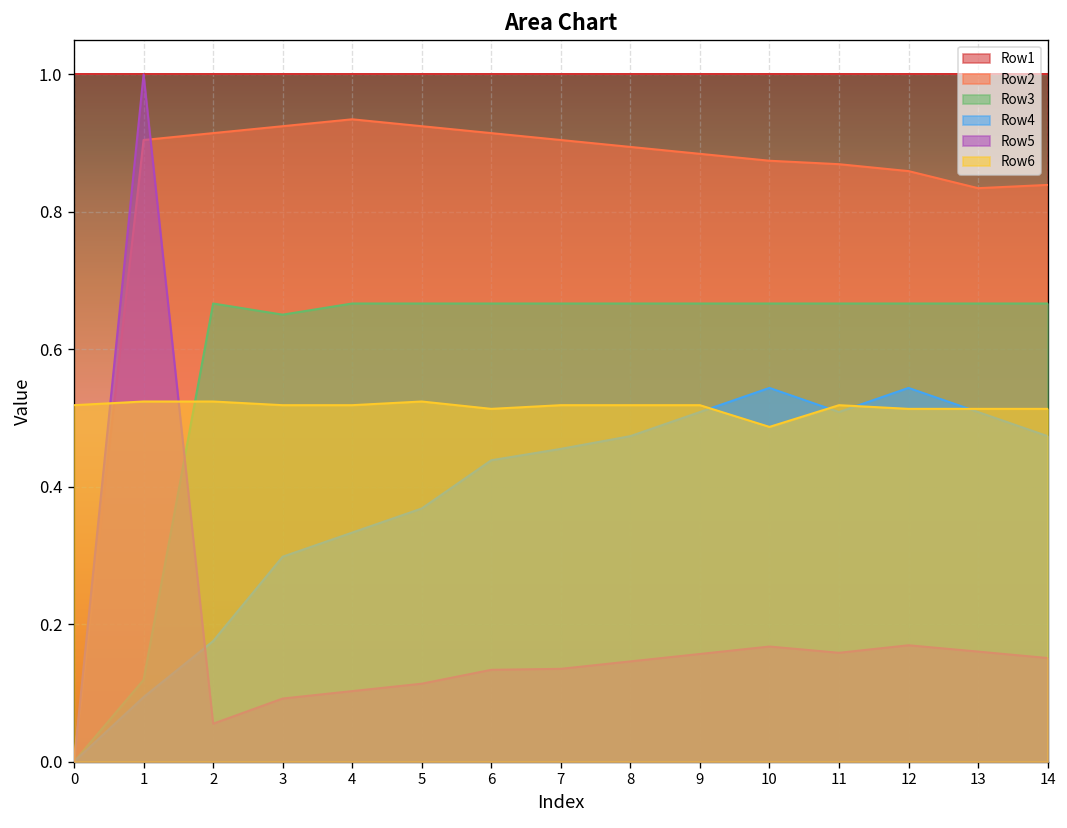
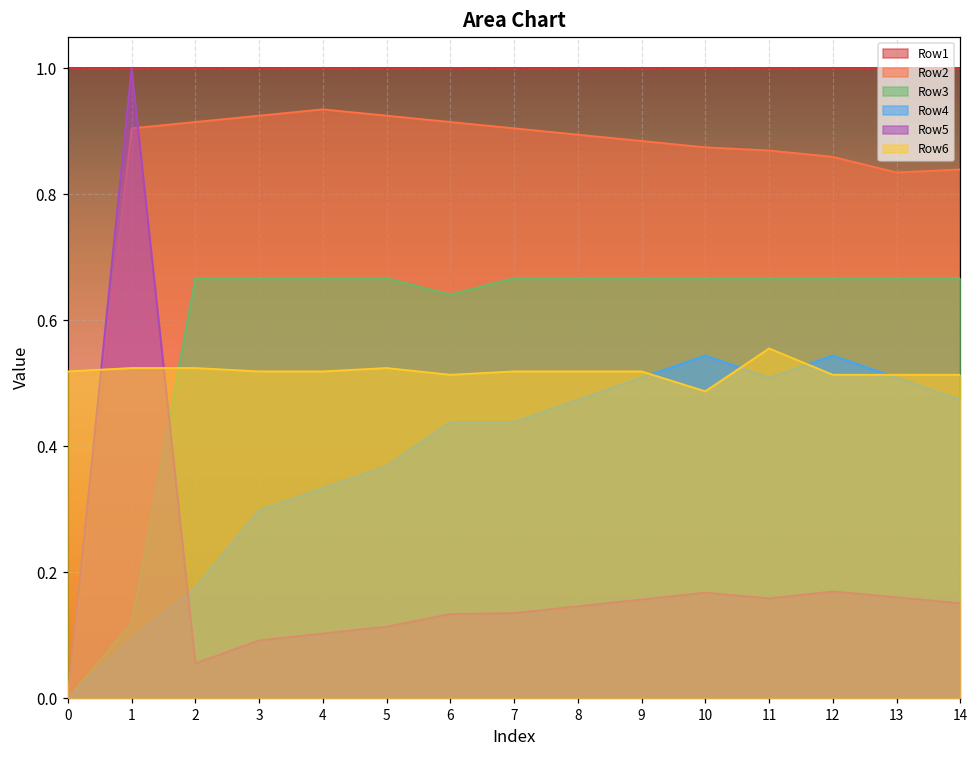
  {
    "Row1": {
      "0": 1.00,
      "2": 1.00,
      "3": 1.00,
      "4": 1.00,
      "5": 1.00,
      "6": 1.00,
      "7": 1.00,
      "8": 1.00,
      "9": 1.00,
      "10": 1.00,
      "11": 1.00,
      "12": 1.00,
      "14": 1.00
    },
    "Row2": {
      "1": 0.90,
      "2": 0.91,
      "3": 0.92,
      "4": 0.93,
      "5": 0.92,
      "6": 0.91,
      "7": 0.90,
      "8": 0.89,
      "9": 0.88,
      "10": 0.87,
      "11": 0.87,
      "12": 0.86,
      "13": 0.83,
      "14": 0.84
    },
    "Row3": {
      "1": 0.12,
      "2": 0.67,
-     "3": 0.65,
+     "3": 0.67,
      "4": 0.67,
      "5": 0.67,
-     "6": 0.67,
+     "6": 0.64,
      "7": 0.67,
      "8": 0.67,
      "9": 0.67,
      "10": 0.67,
      "11": 0.67,
      "12": 0.67,
      "13": 0.67,
      "14": 0.67
    },
    "Row4": {
      "1": 0.09,
      "2": 0.18,
      "3": 0.30,
      "4": 0.33,
      "5": 0.37,
      "6": 0.44,
-     "7": 0.46,
+     "7": 0.44,
      "8": 0.47,
      "9": 0.51,
      "10": 0.54,
      "11": 0.51,
      "12": 0.54,
      "13": 0.51,
      "14": 0.47
    },
    "Row5": {
      "2": 0.06,
      "3": 0.09,
      "4": 0.10,
      "5": 0.11,
      "6": 0.13,
      "7": 0.14,
      "8": 0.15,
      "9": 0.16,
      "10": 0.17,
      "11": 0.16,
      "12": 0.17,
      "13": 0.16,
      "14": 0.15
    },
    "Row6": {
      "0": 0.52,
      "1": 0.52,
      "2": 0.52,
      "3": 0.52,
      "4": 0.52,
      "5": 0.52,
      "6": 0.51,
      "7": 0.52,
      "8": 0.52,
      "9": 0.52,
      "10": 0.49,
-     "11": 0.52,
+     "11": 0.56,
      "12": 0.51,
      "13": 0.51,
      "14": 0.51
    }
  }
